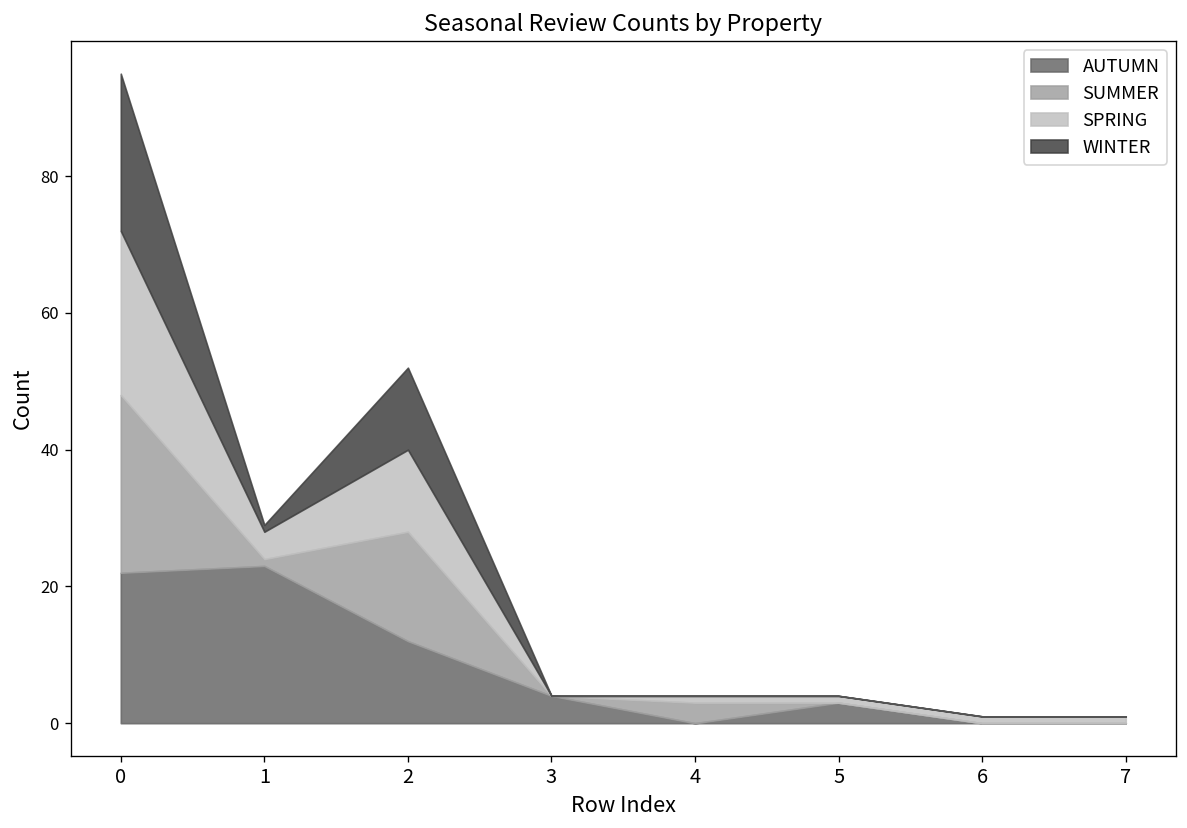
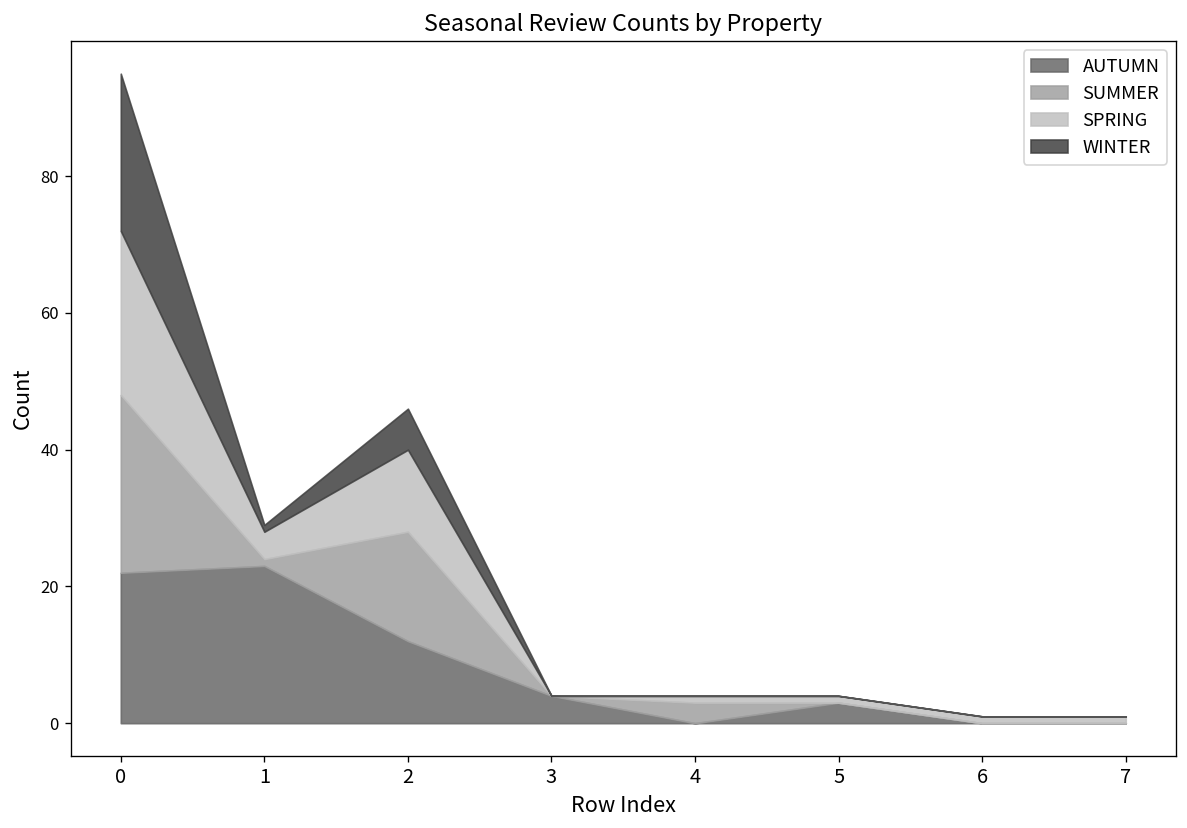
  {
    "AUTUMN": {
      "0": 22,
      "1": 23,
      "2": 12,
      "4": 0
    },
    "WINTER": {
      "0": 23,
      "1": 1,
-     "2": 12
+     "2": 6
    }
  }
